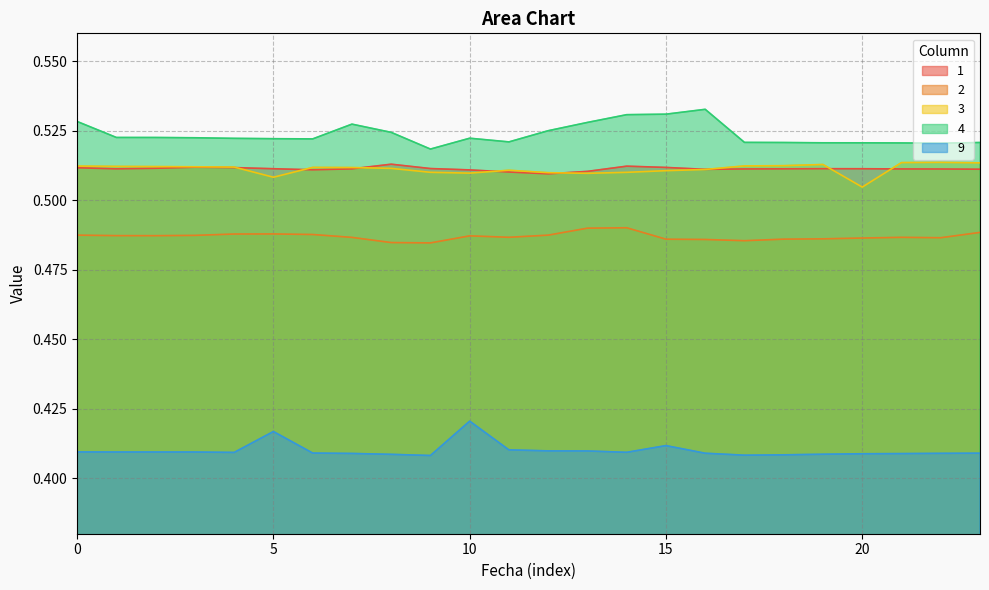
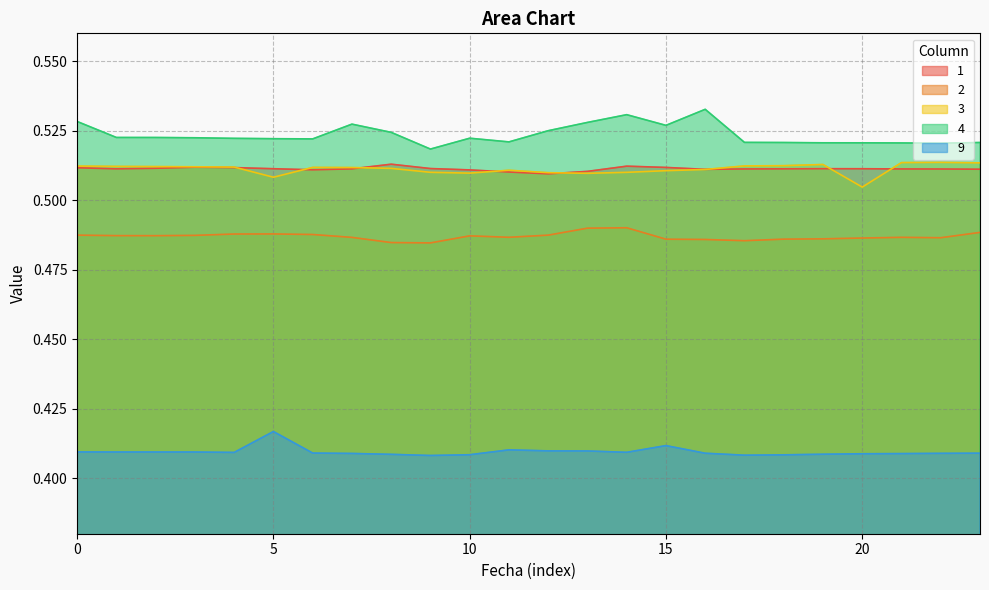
  {
    "3": {
      "5": 0.508,
      "10": 0.510,
      "15": 0.511,
      "20": 0.505
    },
    "4": {
      "0": 0.528,
      "5": 0.522,
      "10": 0.522,
-     "15": 0.531,
+     "15": 0.527,
      "20": 0.521
    },
    "9": {
      "0": 0.409,
      "5": 0.417,
-     "10": 0.420,
+     "10": 0.408,
      "15": 0.412,
      "20": 0.409
    }
  }
